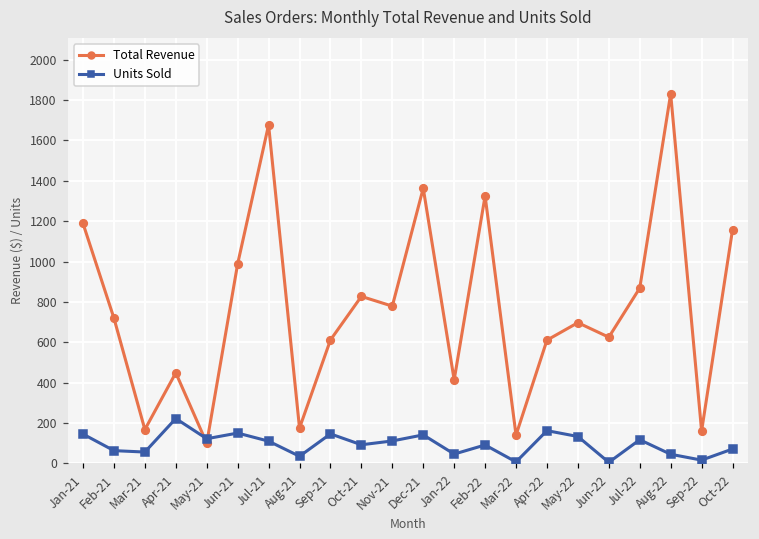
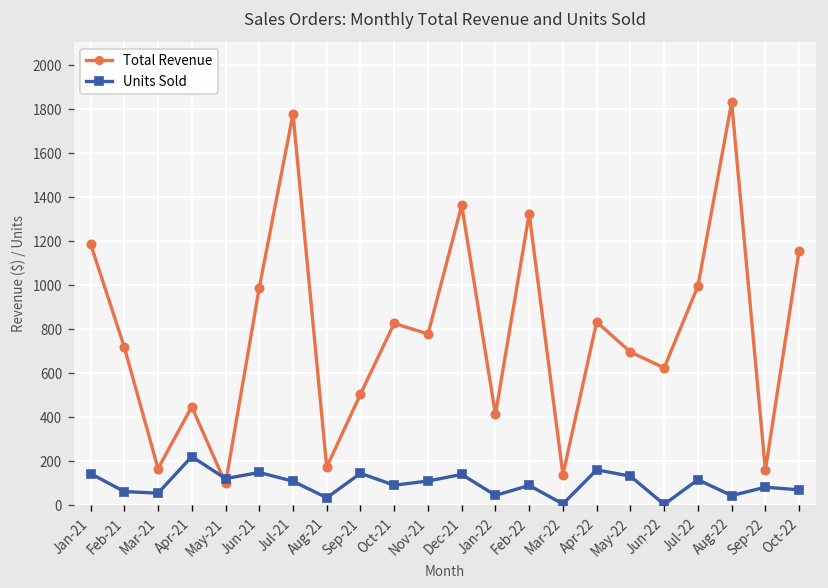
  {
    "Total Revenue": {
      "Jan-21": 1190,
      "Feb-21": 720,
      "Mar-21": 170,
      "Apr-21": 450,
      "May-21": 100,
      "Jun-21": 990,
-     "Jul-21": 1680,
+     "Jul-21": 1780,
      "Aug-21": 170,
-     "Sep-21": 610,
+     "Sep-21": 510,
      "Oct-21": 830,
      "Nov-21": 780,
      "Dec-21": 1360,
      "Jan-22": 410,
      "Feb-22": 1320,
      "Mar-22": 140,
-     "Apr-22": 610,
+     "Apr-22": 830,
      "May-22": 700,
      "Jun-22": 630,
-     "Jul-22": 870,
+     "Jul-22": 1000,
      "Aug-22": 1830,
      "Sep-22": 160,
      "Oct-22": 1160
    },
    "Units Sold": {
      "Jan-21": 150,
      "Feb-21": 60,
      "Mar-21": 60,
      "Apr-21": 220,
      "May-21": 120,
      "Jun-21": 150,
      "Jul-21": 110,
      "Aug-21": 40,
      "Sep-21": 150,
      "Oct-21": 90,
      "Nov-21": 110,
      "Dec-21": 140,
      "Jan-22": 50,
      "Feb-22": 90,
      "Mar-22": 10,
      "Apr-22": 160,
      "May-22": 130,
      "Jun-22": 10,
      "Jul-22": 120,
      "Aug-22": 50,
-     "Sep-22": 20,
+     "Sep-22": 80,
      "Oct-22": 70
    }
  }
